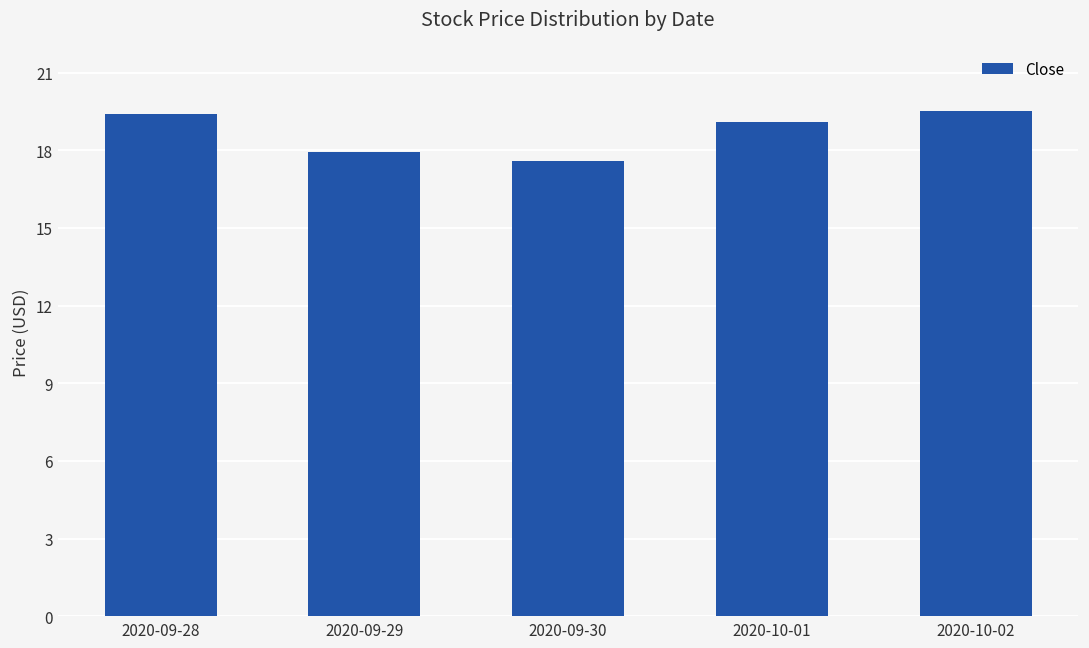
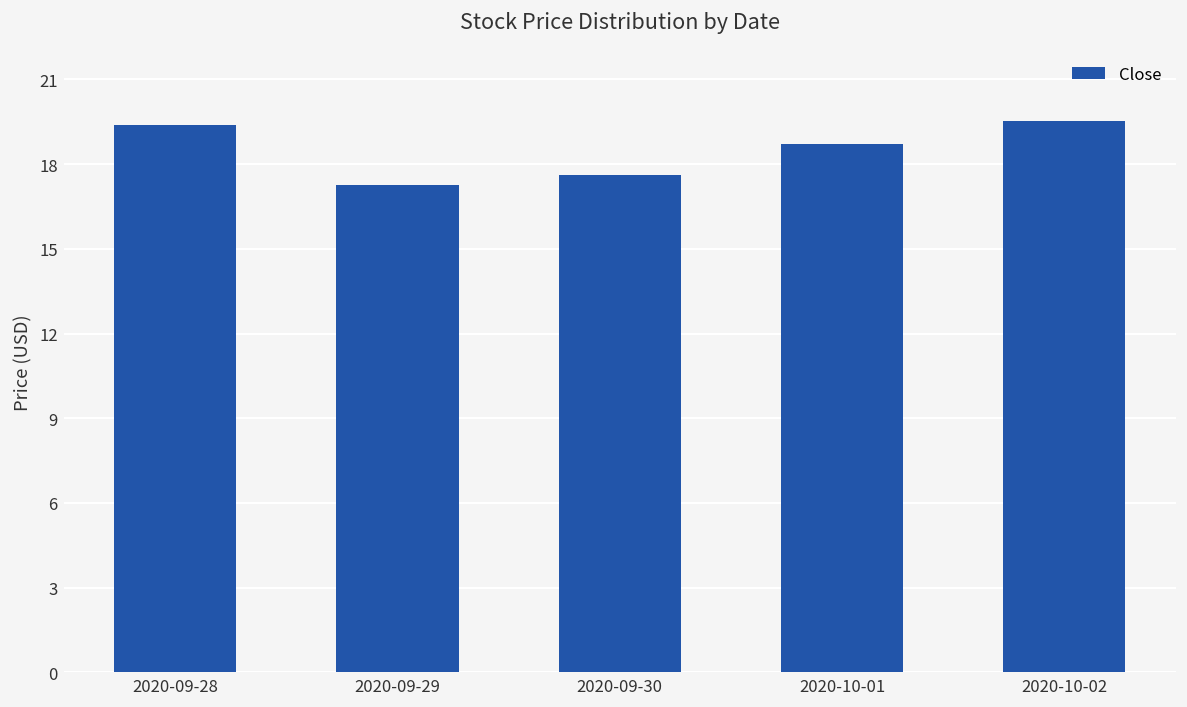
  {
    "2020-09-28": 19.4,
-   "2020-09-29": 18.0,
+   "2020-09-29": 17.3,
    "2020-09-30": 17.6,
-   "2020-10-01": 19.1,
+   "2020-10-01": 18.7,
    "2020-10-02": 19.5
  }
